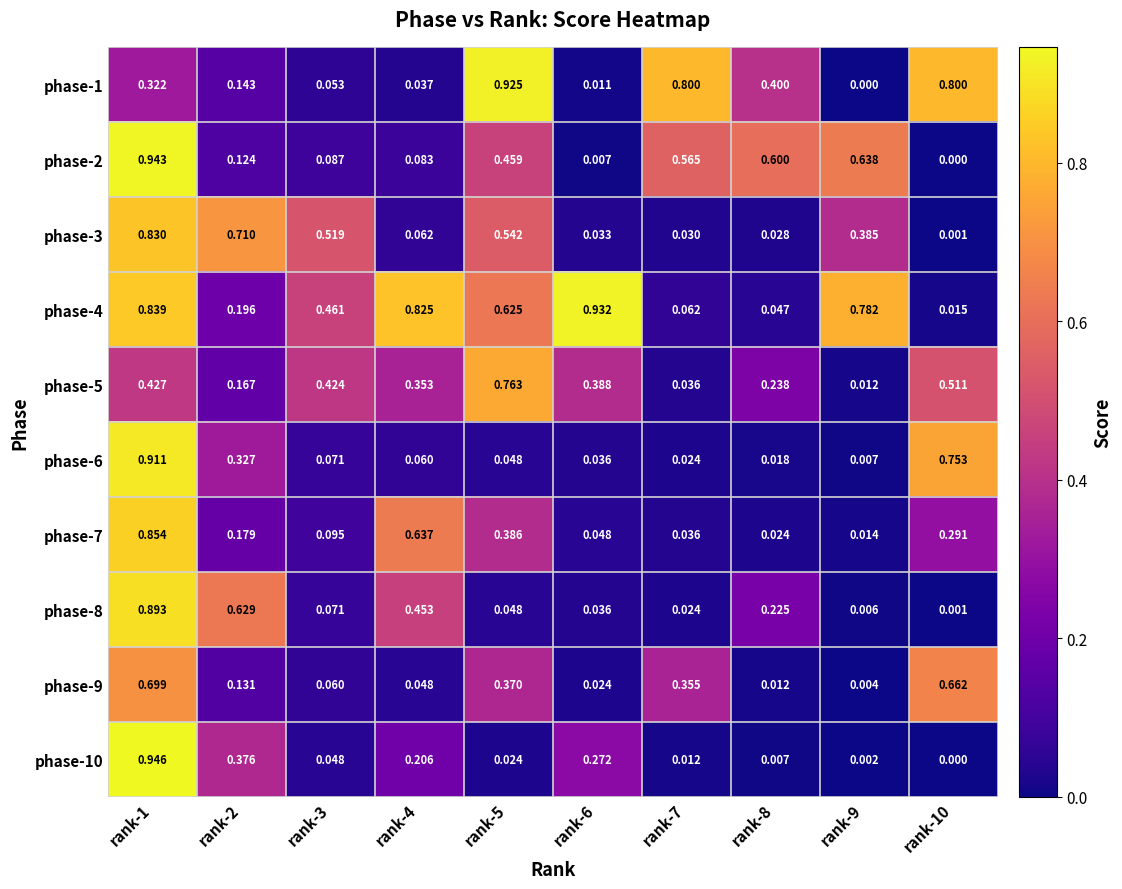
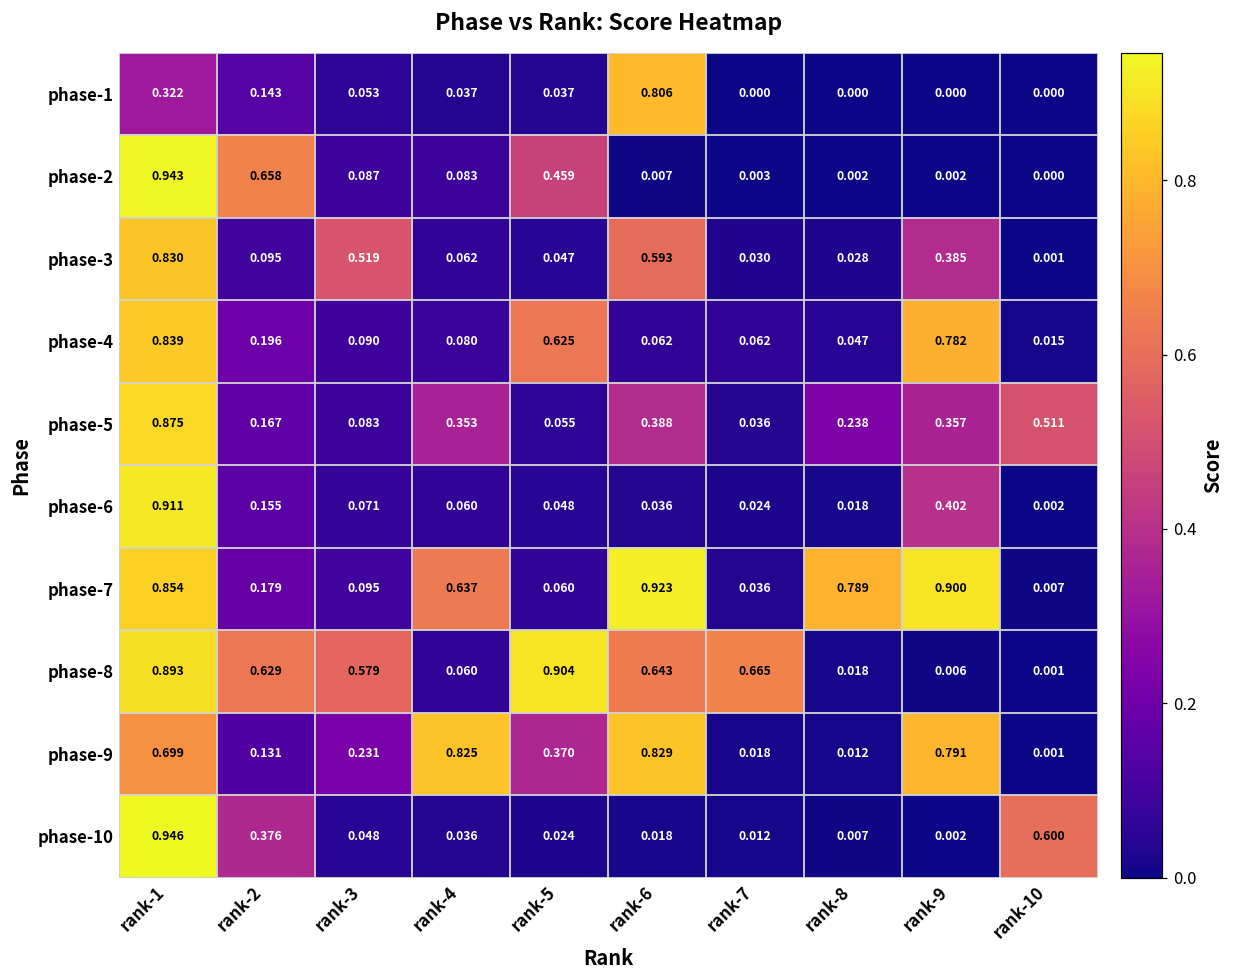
  {
    "phase-1": {
      "rank-1": 0.322,
      "rank-2": 0.143,
      "rank-3": 0.053,
      "rank-4": 0.037,
-     "rank-5": 0.925,
-     "rank-6": 0.011,
-     "rank-7": 0.800,
-     "rank-8": 0.400,
+     "rank-5": 0.037,
+     "rank-6": 0.806,
+     "rank-7": 0.000,
+     "rank-8": 0.000,
      "rank-9": 0.000,
-     "rank-10": 0.800
+     "rank-10": 0.000
    },
    "phase-2": {
      "rank-1": 0.943,
-     "rank-2": 0.124,
+     "rank-2": 0.658,
      "rank-3": 0.087,
      "rank-4": 0.083,
      "rank-5": 0.459,
      "rank-6": 0.007,
-     "rank-7": 0.565,
-     "rank-8": 0.600,
-     "rank-9": 0.638,
+     "rank-7": 0.003,
+     "rank-8": 0.002,
+     "rank-9": 0.002,
      "rank-10": 0.000
    },
    "phase-3": {
      "rank-1": 0.830,
-     "rank-2": 0.710,
+     "rank-2": 0.095,
      "rank-3": 0.519,
      "rank-4": 0.062,
-     "rank-5": 0.542,
-     "rank-6": 0.033,
+     "rank-5": 0.047,
+     "rank-6": 0.593,
      "rank-7": 0.030,
      "rank-8": 0.028,
      "rank-9": 0.385,
      "rank-10": 0.001
    },
    "phase-4": {
      "rank-1": 0.839,
      "rank-2": 0.196,
-     "rank-3": 0.461,
-     "rank-4": 0.825,
+     "rank-3": 0.090,
+     "rank-4": 0.080,
      "rank-5": 0.625,
-     "rank-6": 0.932,
+     "rank-6": 0.062,
      "rank-7": 0.062,
      "rank-8": 0.047,
      "rank-9": 0.782,
      "rank-10": 0.015
    },
    "phase-5": {
-     "rank-1": 0.427,
+     "rank-1": 0.875,
      "rank-2": 0.167,
-     "rank-3": 0.424,
+     "rank-3": 0.083,
      "rank-4": 0.353,
-     "rank-5": 0.763,
+     "rank-5": 0.055,
      "rank-6": 0.388,
      "rank-7": 0.036,
      "rank-8": 0.238,
-     "rank-9": 0.012,
+     "rank-9": 0.357,
      "rank-10": 0.511
    },
    "phase-6": {
      "rank-1": 0.911,
-     "rank-2": 0.327,
+     "rank-2": 0.155,
      "rank-3": 0.071,
      "rank-4": 0.060,
      "rank-5": 0.048,
      "rank-6": 0.036,
      "rank-7": 0.024,
      "rank-8": 0.018,
-     "rank-9": 0.007,
-     "rank-10": 0.753
+     "rank-9": 0.402,
+     "rank-10": 0.002
    },
    "phase-7": {
      "rank-1": 0.854,
      "rank-2": 0.179,
      "rank-3": 0.095,
      "rank-4": 0.637,
-     "rank-5": 0.386,
-     "rank-6": 0.048,
+     "rank-5": 0.060,
+     "rank-6": 0.923,
      "rank-7": 0.036,
-     "rank-8": 0.024,
-     "rank-9": 0.014,
-     "rank-10": 0.291
+     "rank-8": 0.789,
+     "rank-9": 0.900,
+     "rank-10": 0.007
    },
    "phase-8": {
      "rank-1": 0.893,
      "rank-2": 0.629,
-     "rank-3": 0.071,
-     "rank-4": 0.453,
-     "rank-5": 0.048,
-     "rank-6": 0.036,
-     "rank-7": 0.024,
-     "rank-8": 0.225,
+     "rank-3": 0.579,
+     "rank-4": 0.060,
+     "rank-5": 0.904,
+     "rank-6": 0.643,
+     "rank-7": 0.665,
+     "rank-8": 0.018,
      "rank-9": 0.006,
      "rank-10": 0.001
    },
    "phase-9": {
      "rank-1": 0.699,
      "rank-2": 0.131,
-     "rank-3": 0.060,
-     "rank-4": 0.048,
+     "rank-3": 0.231,
+     "rank-4": 0.825,
      "rank-5": 0.370,
-     "rank-6": 0.024,
-     "rank-7": 0.355,
+     "rank-6": 0.829,
+     "rank-7": 0.018,
      "rank-8": 0.012,
-     "rank-9": 0.004,
-     "rank-10": 0.662
+     "rank-9": 0.791,
+     "rank-10": 0.001
    },
    "phase-10": {
      "rank-1": 0.946,
      "rank-2": 0.376,
      "rank-3": 0.048,
-     "rank-4": 0.206,
+     "rank-4": 0.036,
      "rank-5": 0.024,
-     "rank-6": 0.272,
+     "rank-6": 0.018,
      "rank-7": 0.012,
      "rank-8": 0.007,
      "rank-9": 0.002,
-     "rank-10": 0.000
+     "rank-10": 0.600
    }
  }
